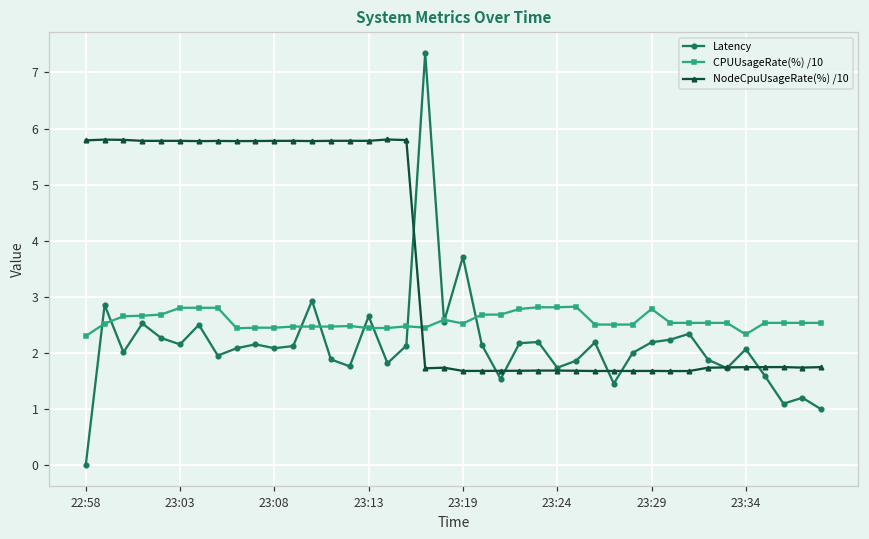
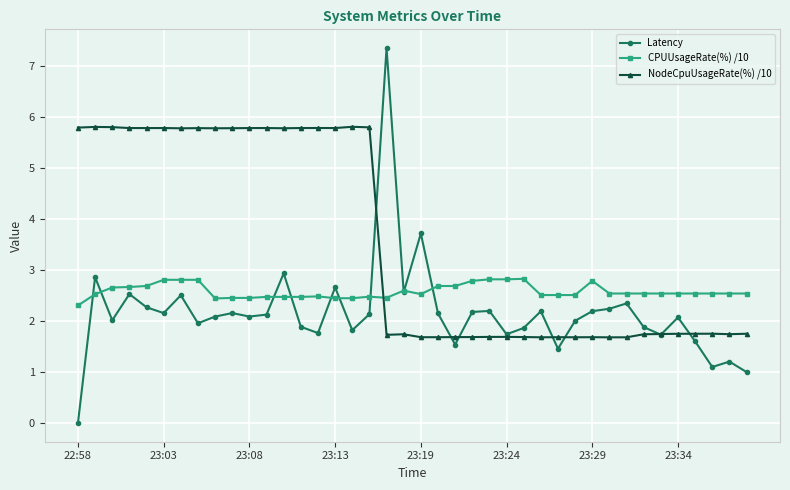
  {
    "CPUUsageRate(%) /10": {
      "22:58": 2.3,
      "23:03": 2.8,
      "23:08": 2.5,
      "23:13": 2.4,
      "23:19": 2.5,
      "23:24": 2.8,
      "23:29": 2.8,
-     "23:34": 2.3
+     "23:34": 2.5
    }
  }
